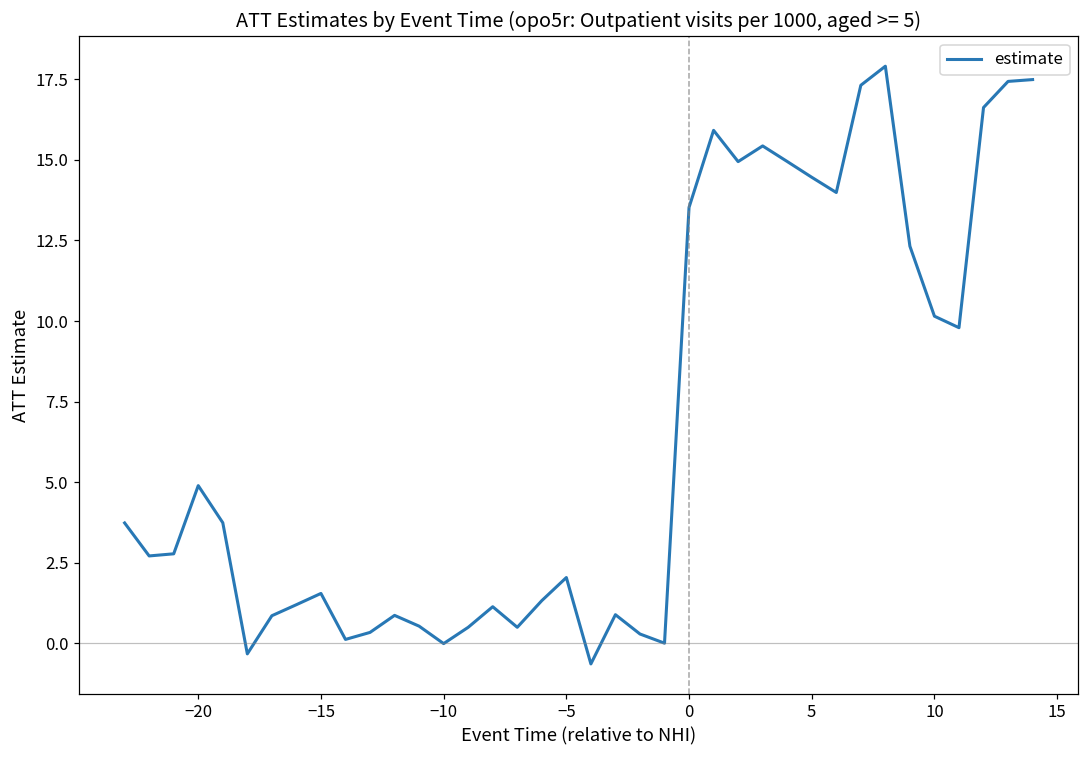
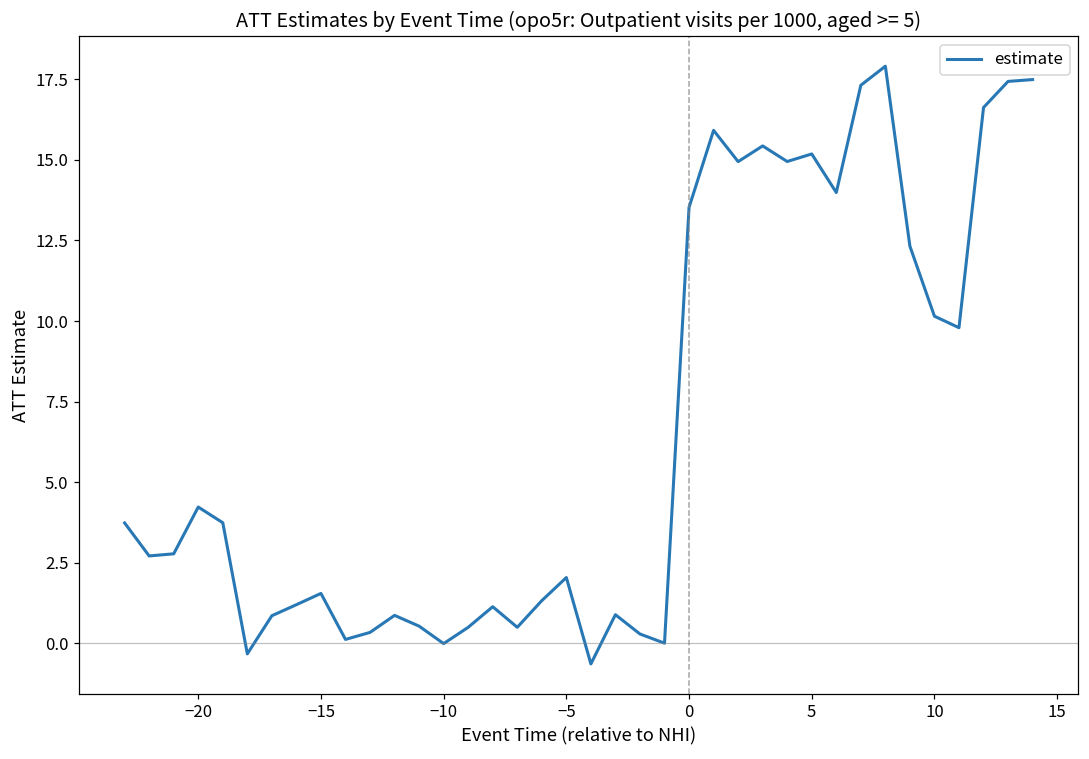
  {
-   "−20": 4.9,
+   "−20": 4.2,
    "−15": 1.5,
    "−10": 0.0,
    "−5": 2.0,
    "0": 13.5,
-   "5": 14.5,
+   "5": 15.2,
    "10": 10.2
  }
